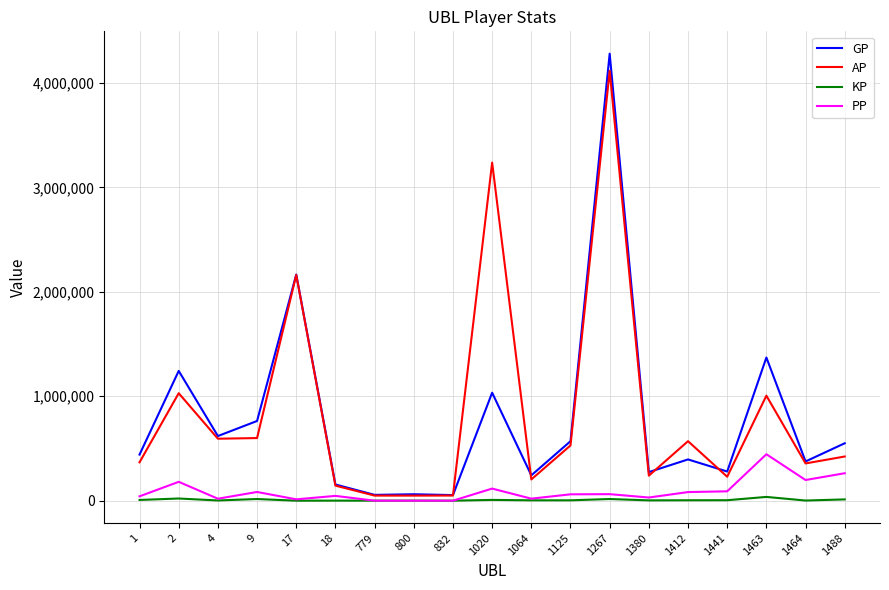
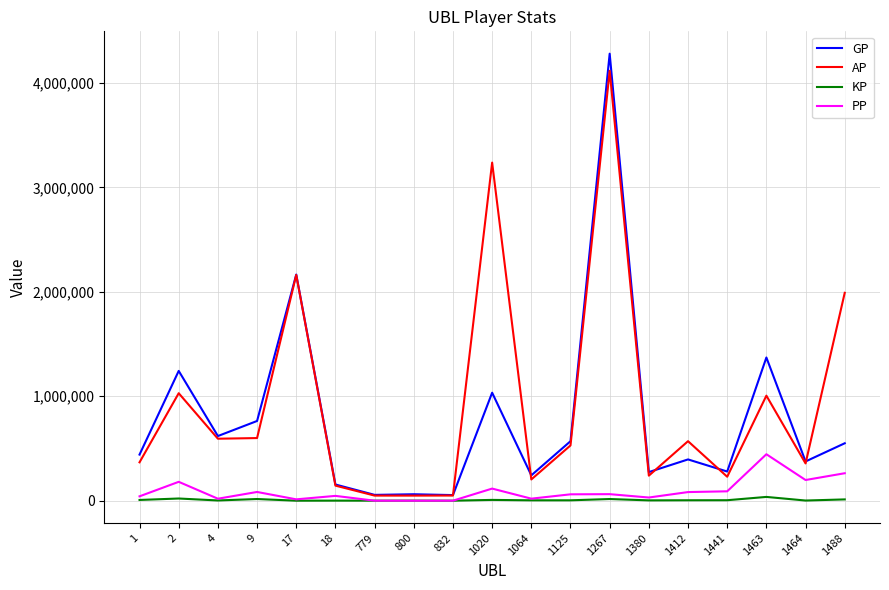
  {
    "GP": {
      "1": "440,000",
      "2": "1,240,000",
      "4": "620,000",
      "9": "760,000",
      "1020": "1,030,000",
      "1064": "240,000",
      "1125": "570,000",
      "1267": "4,280,000",
      "1380": "270,000",
      "1412": "400,000",
      "1441": "280,000",
      "1463": "1,370,000",
      "1488": "550,000"
    },
    "AP": {
      "1": "370,000",
      "2": "1,030,000",
      "4": "590,000",
      "9": "600,000",
      "1020": "3,240,000",
      "1064": "200,000",
      "1125": "530,000",
      "1267": "4,120,000",
      "1380": "240,000",
      "1412": "570,000",
      "1441": "230,000",
      "1463": "1,010,000",
-     "1488": "420,000"
+     "1488": "1,990,000"
    },
    "KP": {
      "1": "10,000",
      "2": "20,000",
      "9": "20,000",
      "18": "0",
      "1020": "10,000",
      "1125": "0",
      "1267": "20,000",
      "1380": "0",
      "1412": "0",
      "1441": "0",
      "1463": "40,000",
      "1464": "0",
      "1488": "10,000"
    },
    "PP": {
      "1": "40,000",
      "2": "180,000",
      "9": "80,000",
      "18": "50,000",
      "1020": "120,000",
      "1125": "60,000",
      "1267": "60,000",
      "1380": "30,000",
      "1412": "80,000",
      "1441": "90,000",
      "1463": "450,000",
      "1464": "200,000",
      "1488": "260,000"
    }
  }
